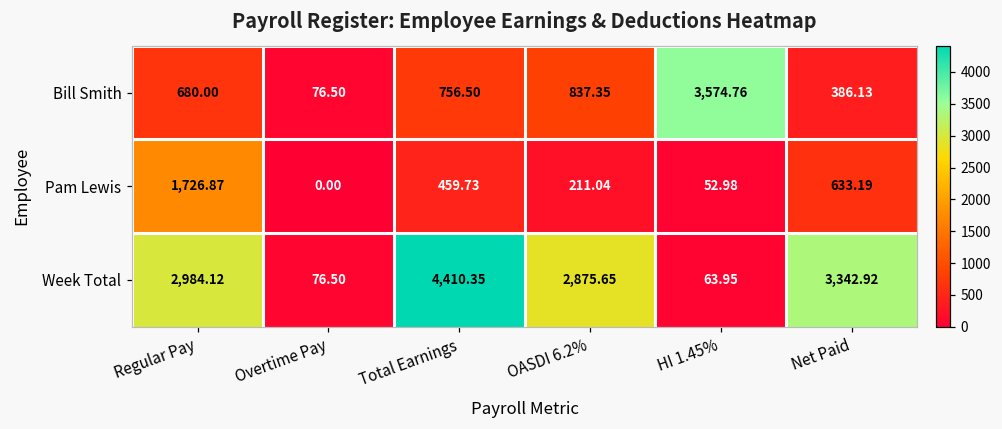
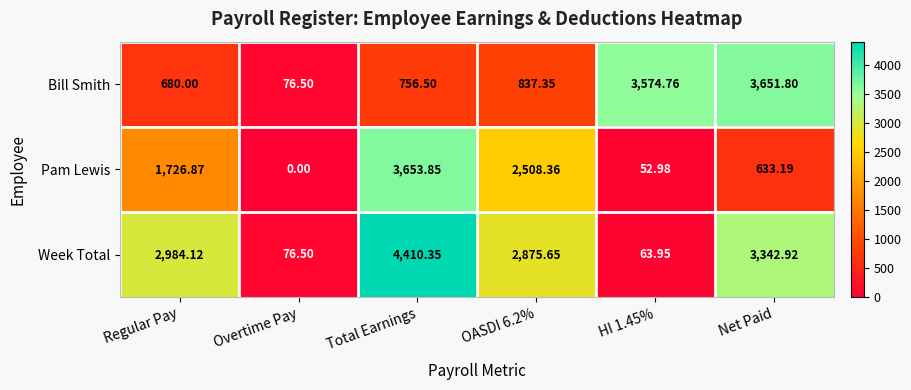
  {
    "Bill Smith": {
      "Regular Pay": "680.00",
      "Overtime Pay": "76.50",
      "Total Earnings": "756.50",
      "OASDI 6.2%": "837.35",
      "HI 1.45%": "3,574.76",
-     "Net Paid": "386.13"
+     "Net Paid": "3,651.80"
    },
    "Pam Lewis": {
      "Regular Pay": "1,726.87",
      "Overtime Pay": "0.00",
-     "Total Earnings": "459.73",
-     "OASDI 6.2%": "211.04",
+     "Total Earnings": "3,653.85",
+     "OASDI 6.2%": "2,508.36",
      "HI 1.45%": "52.98",
      "Net Paid": "633.19"
    },
    "Week Total": {
      "Regular Pay": "2,984.12",
      "Overtime Pay": "76.50",
      "Total Earnings": "4,410.35",
      "OASDI 6.2%": "2,875.65",
      "HI 1.45%": "63.95",
      "Net Paid": "3,342.92"
    }
  }
